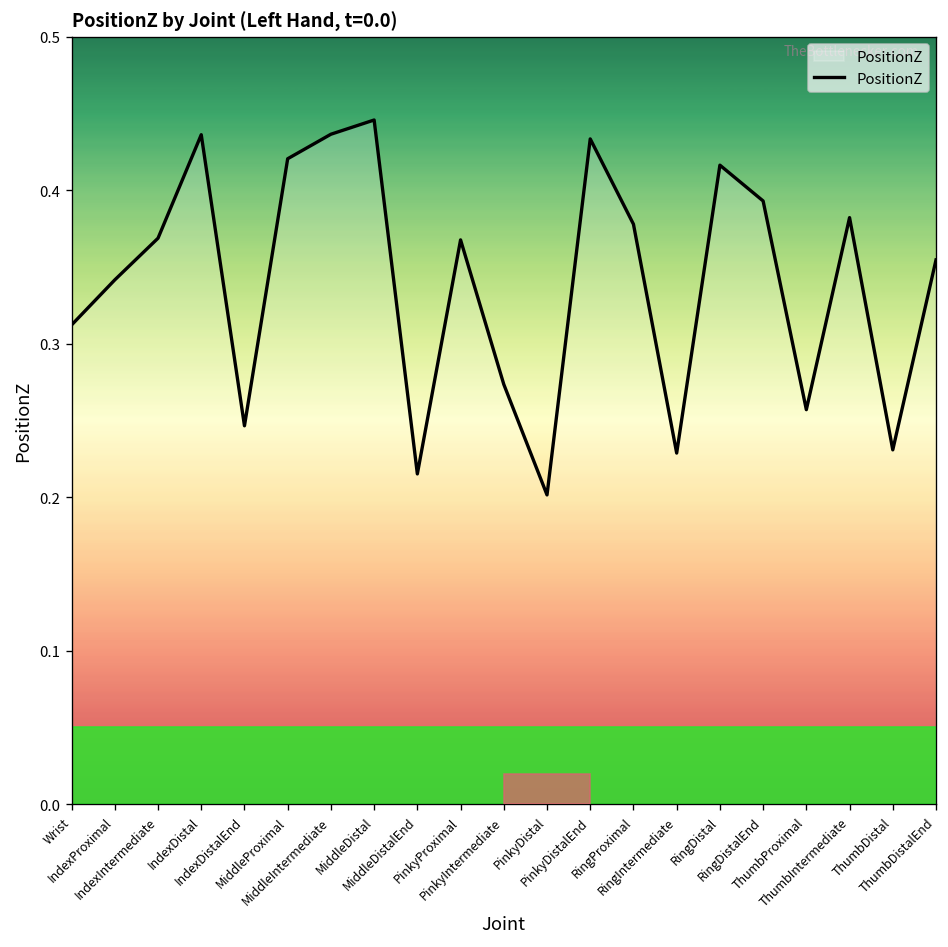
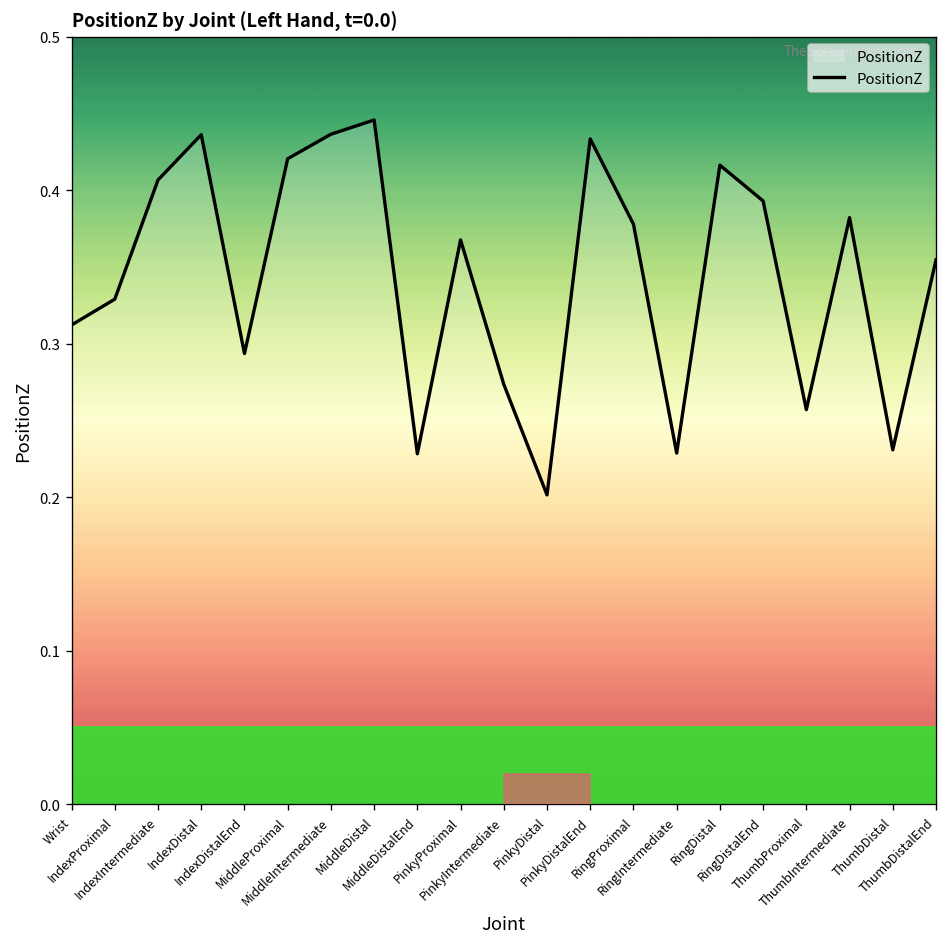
  {
    "Wrist": 0.312,
-   "IndexProximal": 0.342,
-   "IndexIntermediate": 0.369,
+   "IndexProximal": 0.329,
+   "IndexIntermediate": 0.407,
    "IndexDistal": 0.436,
-   "IndexDistalEnd": 0.247,
+   "IndexDistalEnd": 0.294,
    "MiddleProximal": 0.420,
    "MiddleIntermediate": 0.436,
    "MiddleDistal": 0.446,
-   "MiddleDistalEnd": 0.215,
+   "MiddleDistalEnd": 0.228,
    "PinkyProximal": 0.368,
    "PinkyIntermediate": 0.274,
    "PinkyDistal": 0.201,
    "PinkyDistalEnd": 0.433,
    "RingProximal": 0.378,
    "RingIntermediate": 0.229,
    "RingDistal": 0.416,
    "RingDistalEnd": 0.393,
    "ThumbProximal": 0.257,
    "ThumbIntermediate": 0.382,
    "ThumbDistal": 0.231,
    "ThumbDistalEnd": 0.355
  }
